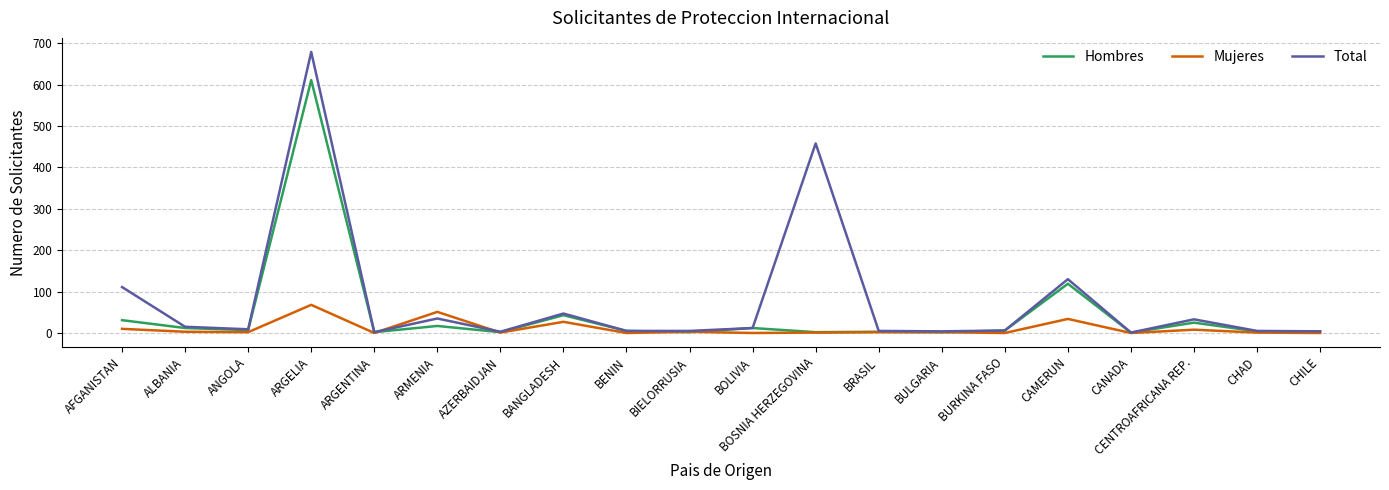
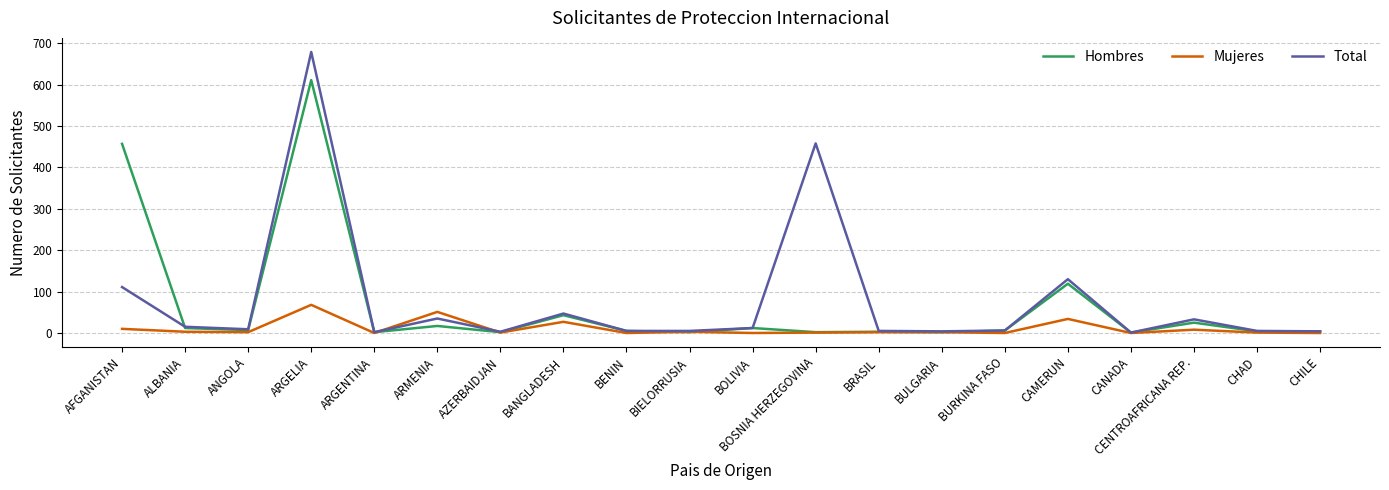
  {
    "Hombres": {
-     "AFGANISTAN": 30,
+     "AFGANISTAN": 460,
      "ARGELIA": 610,
      "ARMENIA": 20,
      "CAMERUN": 120,
      "CENTROAFRICANA REP.": 30
    },
    "Mujeres": {
      "AFGANISTAN": 10,
      "ALBANIA": 0,
      "ARGELIA": 70,
      "ARMENIA": 50,
      "BANGLADESH": 30,
      "BOLIVIA": 0,
      "CAMERUN": 30,
      "CENTROAFRICANA REP.": 10
    },
    "Total": {
      "AFGANISTAN": 110,
      "ARGELIA": 680,
      "ARMENIA": 40,
      "BOSNIA HERZEGOVINA": 460,
      "CAMERUN": 130,
      "CENTROAFRICANA REP.": 30
    }
  }
